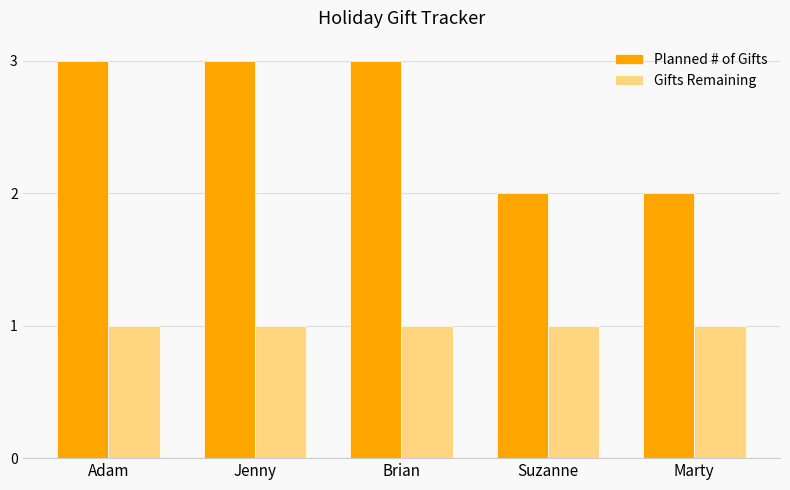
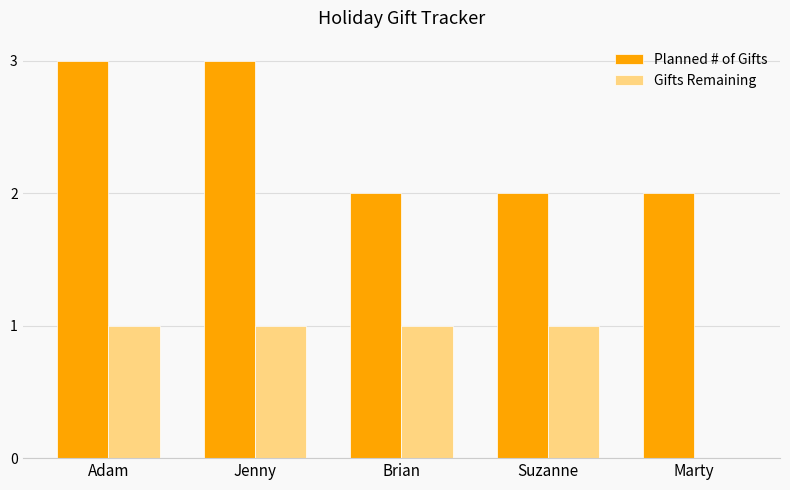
  {
    "Planned # of Gifts": {
      "Adam": 3,
      "Jenny": 3,
-     "Brian": 3,
+     "Brian": 2,
      "Suzanne": 2,
      "Marty": 2
    },
    "Gifts Remaining": {
      "Adam": 1,
      "Jenny": 1,
      "Brian": 1,
      "Suzanne": 1,
-     "Marty": 1
+     "Marty": 0
    }
  }
